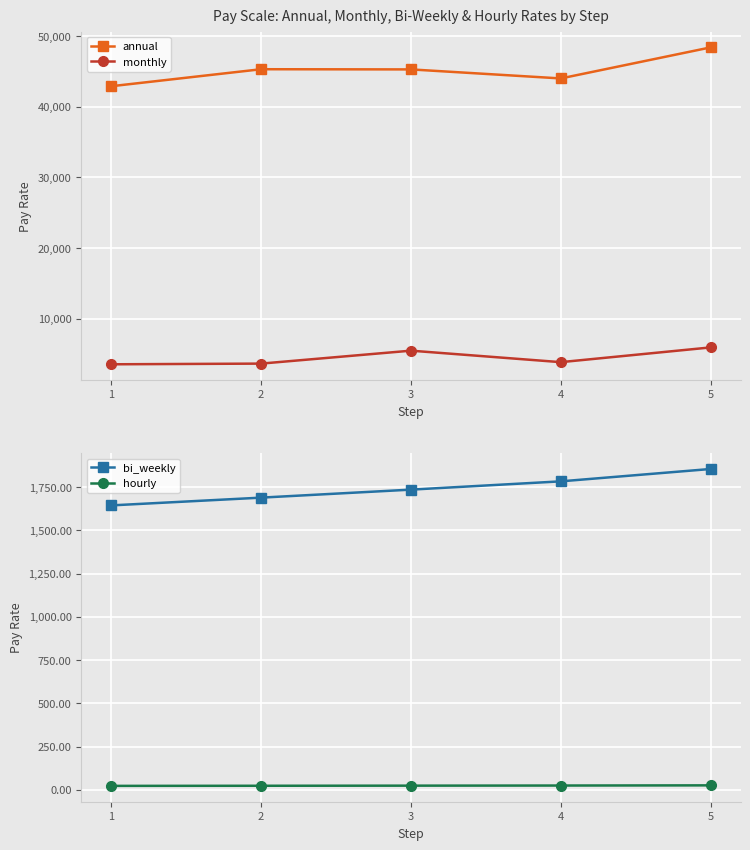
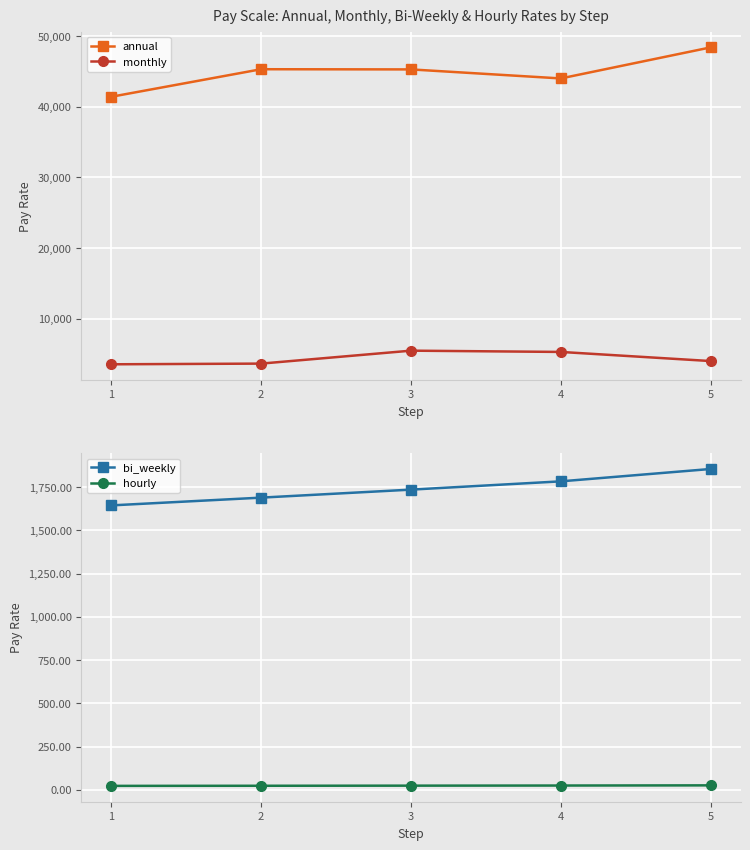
  {
    "Pay Scale: Annual, Monthly, Bi-Weekly & Hourly Rates by Step": {
      "annual": {
-       "1": "43,000",
+       "1": "41,000",
        "2": "45,000",
        "3": "45,000",
        "4": "44,000",
        "5": "48,000"
      },
      "monthly": {
        "1": "4,000",
        "2": "4,000",
        "3": "6,000",
-       "4": "4,000",
-       "5": "6,000"
+       "4": "5,000",
+       "5": "4,000"
      }
    }
  }
